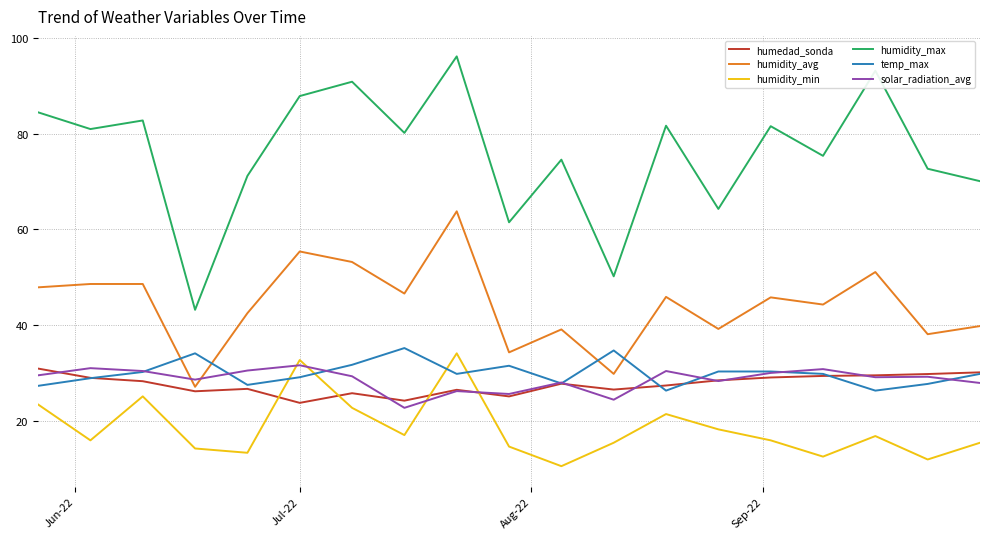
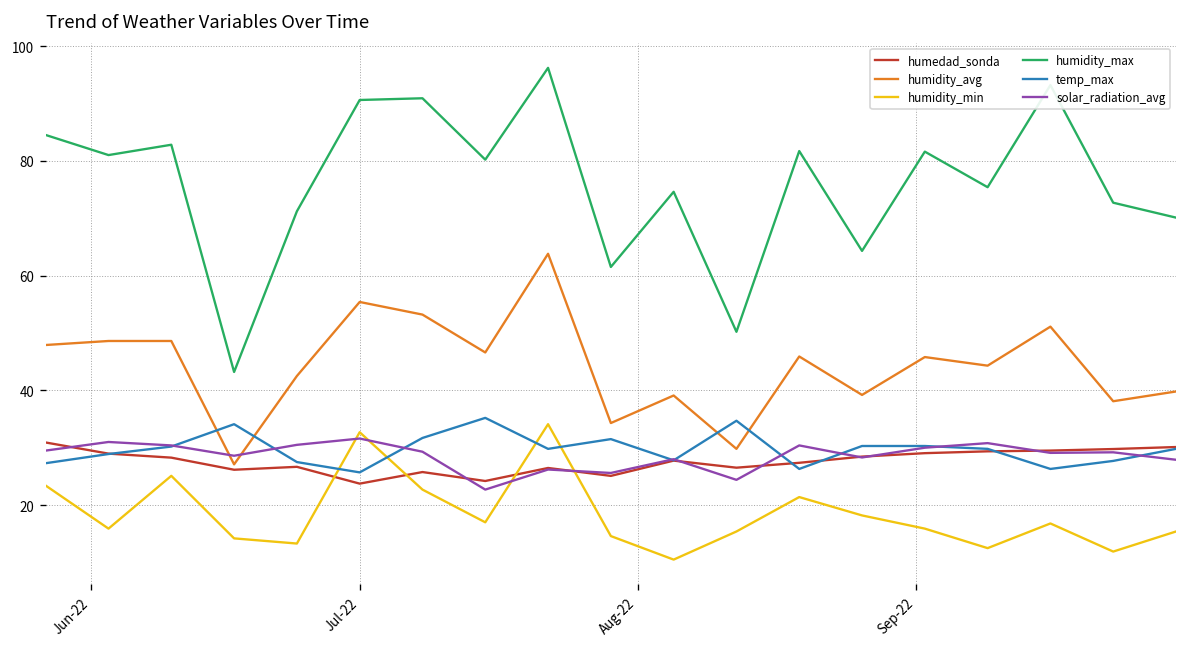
  {
    "humedad_sonda": {
      "Jul-22": 24
    },
    "humidity_avg": {
      "Jul-22": 55
    },
    "humidity_min": {
      "Jul-22": 33
    },
    "humidity_max": {
-     "Jul-22": 88
+     "Jul-22": 91
    },
    "temp_max": {
-     "Jul-22": 29
+     "Jul-22": 26
    },
    "solar_radiation_avg": {
      "Jul-22": 32
    }
  }
